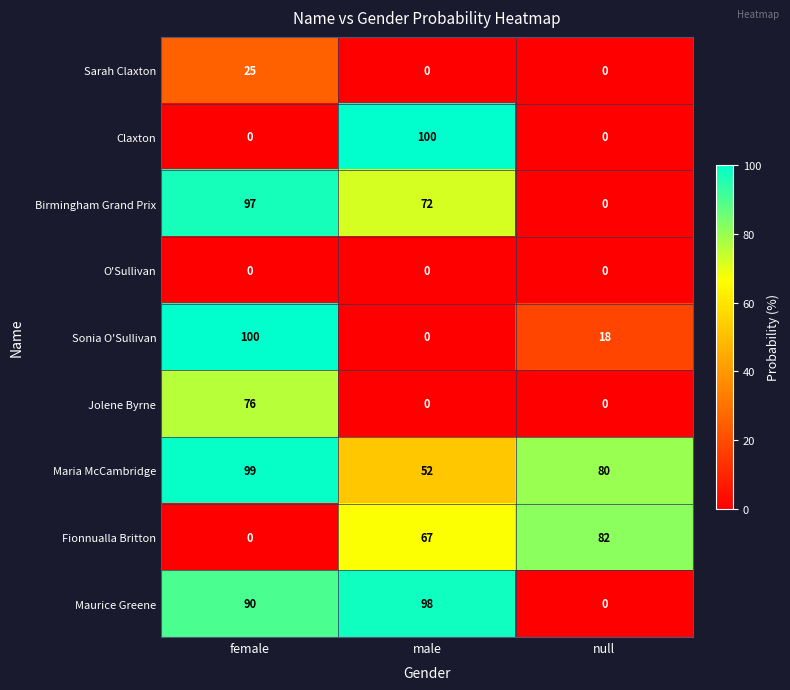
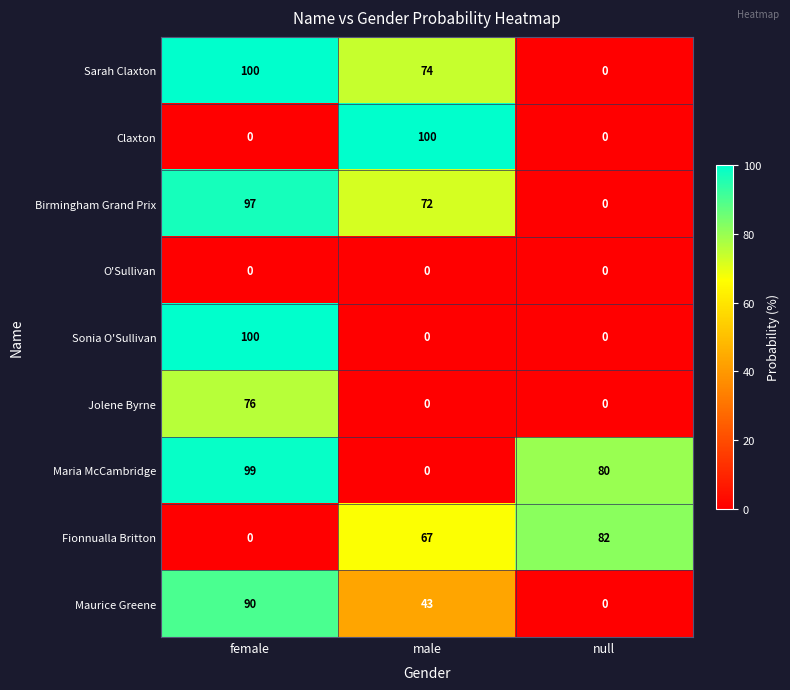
  {
    "Sarah Claxton": {
-     "female": 25,
-     "male": 0,
+     "female": 100,
+     "male": 74,
      "null": 0
    },
    "Claxton": {
      "female": 0,
      "male": 100,
      "null": 0
    },
    "Birmingham Grand Prix": {
      "female": 97,
      "male": 72,
      "null": 0
    },
    "O'Sullivan": {
      "female": 0,
      "male": 0,
      "null": 0
    },
    "Sonia O'Sullivan": {
      "female": 100,
      "male": 0,
-     "null": 18
+     "null": 0
    },
    "Jolene Byrne": {
      "female": 76,
      "male": 0,
      "null": 0
    },
    "Maria McCambridge": {
      "female": 99,
-     "male": 52,
+     "male": 0,
      "null": 80
    },
    "Fionnualla Britton": {
      "female": 0,
      "male": 67,
      "null": 82
    },
    "Maurice Greene": {
      "female": 90,
-     "male": 98,
+     "male": 43,
      "null": 0
    }
  }
